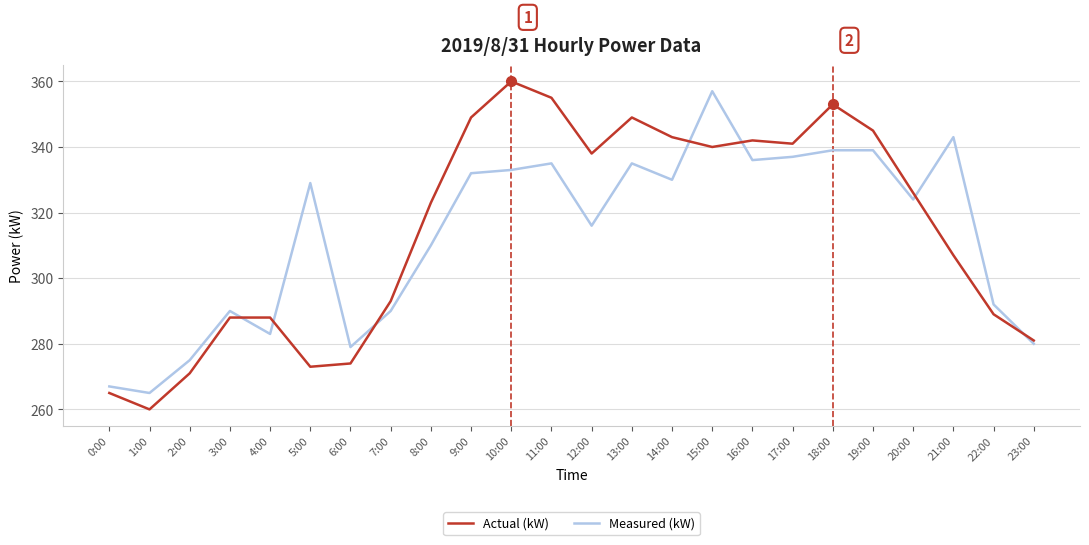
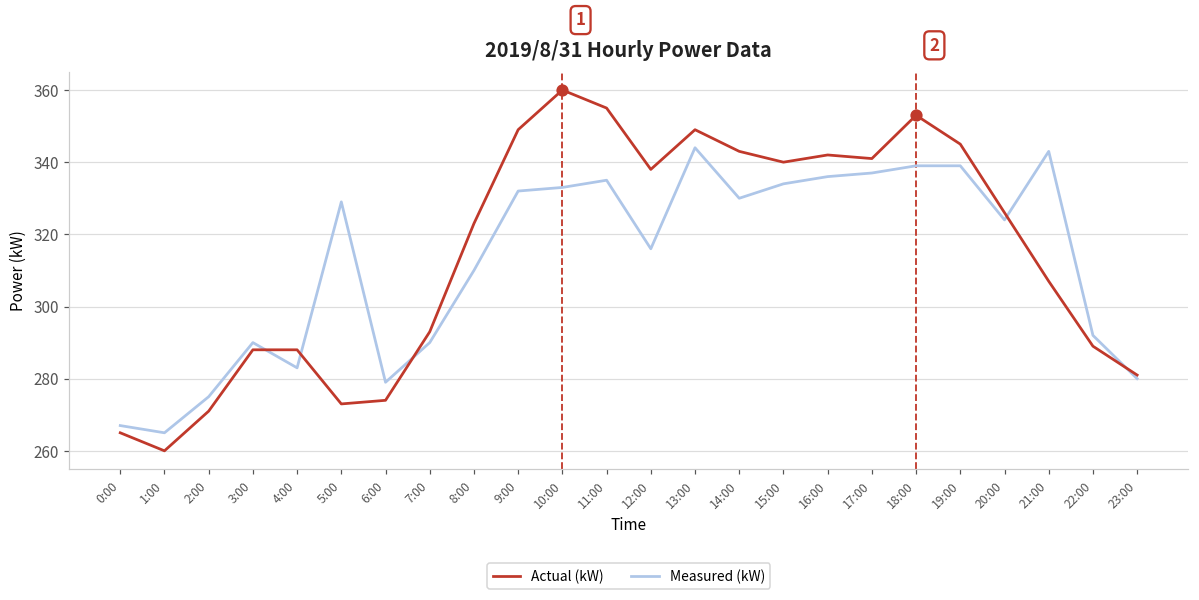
  {
    "Measured (kW)": {
      "0:00": 267,
      "1:00": 265,
      "2:00": 275,
      "3:00": 290,
      "4:00": 283,
      "5:00": 329,
      "6:00": 279,
      "7:00": 290,
      "8:00": 310,
      "9:00": 332,
      "10:00": 333,
      "11:00": 335,
      "12:00": 316,
-     "13:00": 335,
+     "13:00": 344,
      "14:00": 330,
-     "15:00": 357,
+     "15:00": 334,
      "16:00": 336,
      "17:00": 337,
      "18:00": 339,
      "19:00": 339,
      "20:00": 324,
      "21:00": 343,
      "22:00": 292,
      "23:00": 280
    }
  }
